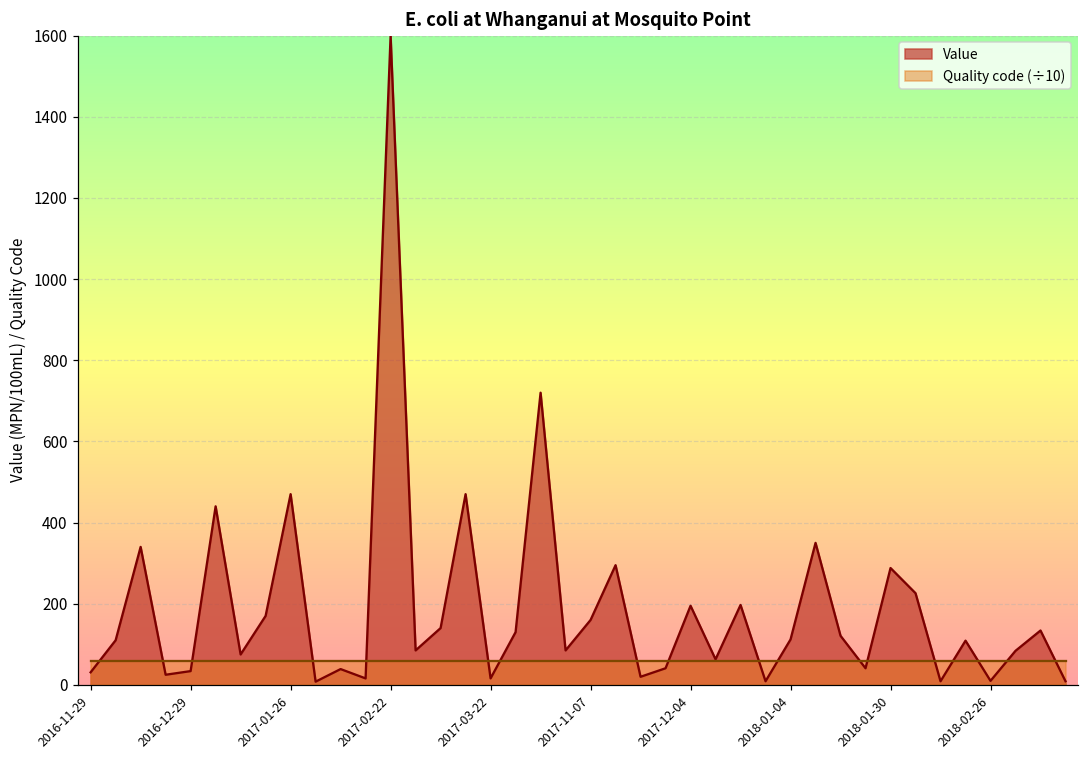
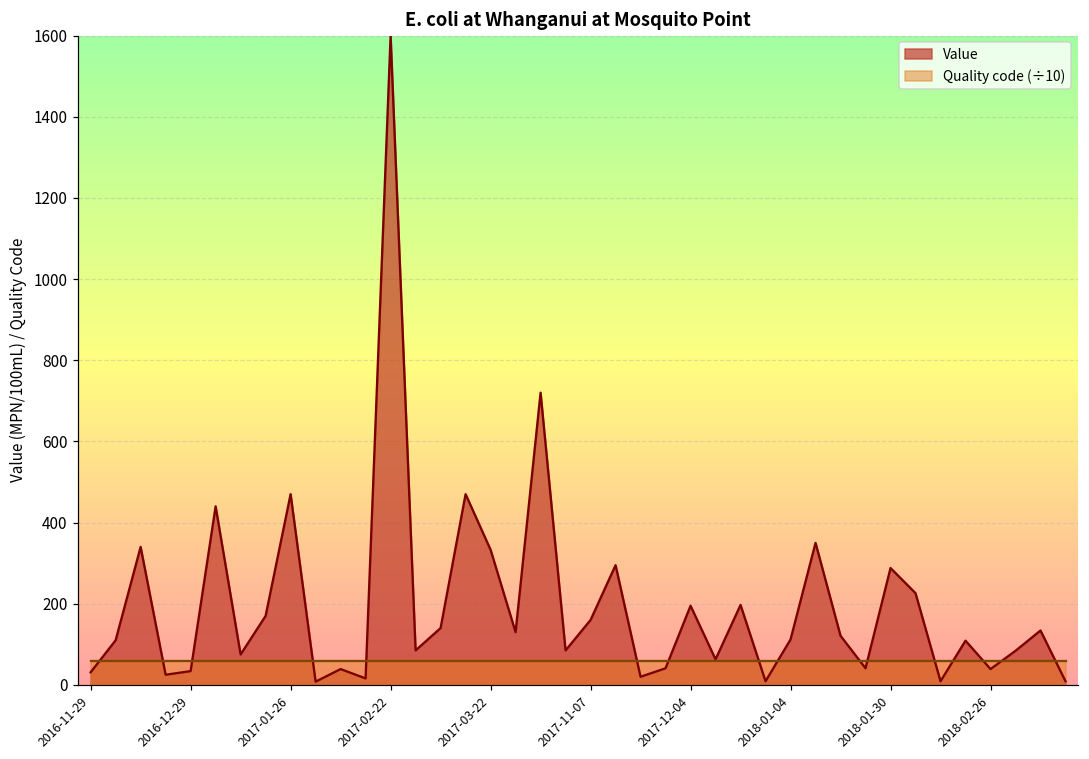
  {
    "Value": {
      "2016-11-29": 30,
      "2016-12-29": 30,
      "2017-01-26": 470,
      "2017-02-22": 1600,
-     "2017-03-22": 20,
+     "2017-03-22": 330,
      "2017-11-07": 160,
      "2017-12-04": 200,
      "2018-01-04": 110,
      "2018-01-30": 290,
-     "2018-02-26": 10
+     "2018-02-26": 40
    },
    "Quality code (÷10)": {
      "2016-11-29": 60,
      "2016-12-29": 60,
      "2017-01-26": 60,
      "2017-02-22": 60,
      "2017-03-22": 60,
      "2017-11-07": 60,
      "2017-12-04": 60,
      "2018-01-04": 60,
      "2018-01-30": 60,
      "2018-02-26": 60
    }
  }
